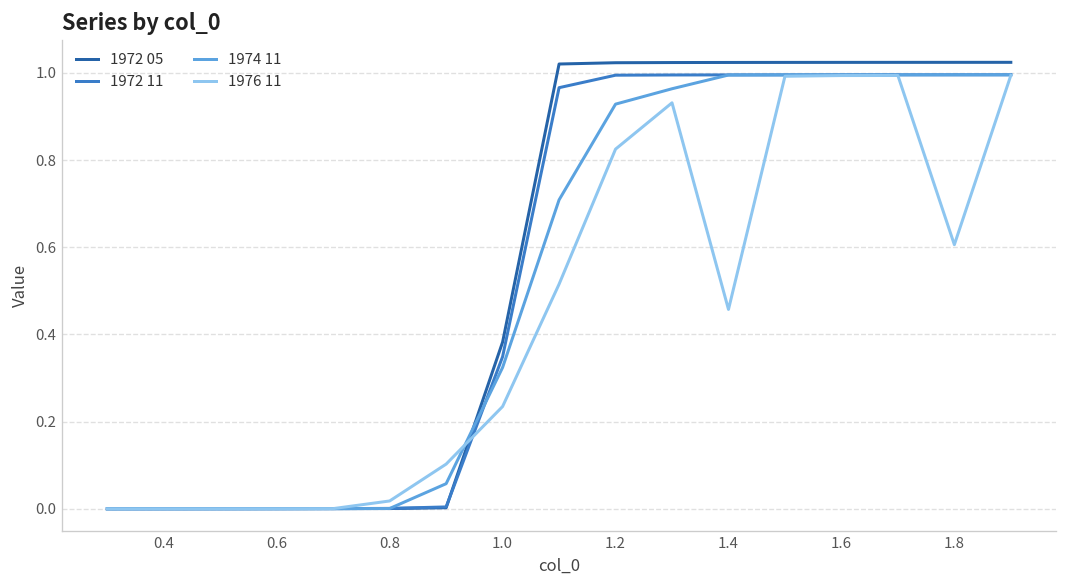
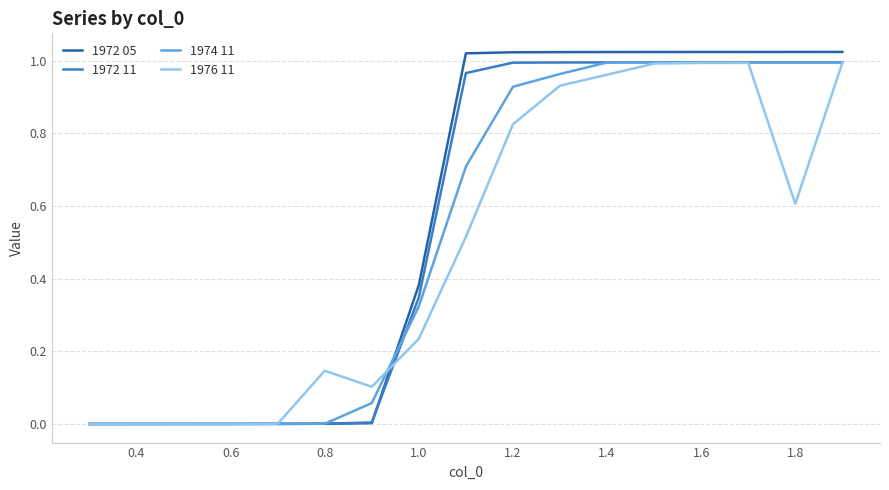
  {
    "1976 11": {
-     "0.8": 0.02,
+     "0.8": 0.15,
      "1.0": 0.23,
      "1.2": 0.83,
-     "1.4": 0.46,
+     "1.4": 0.96,
      "1.8": 0.61
    }
  }
